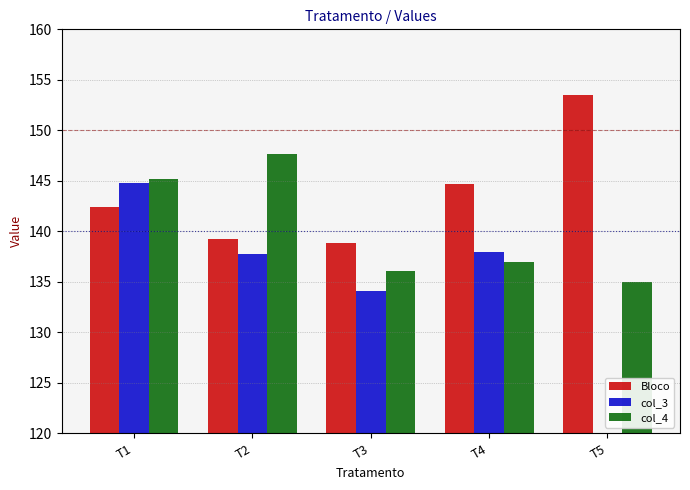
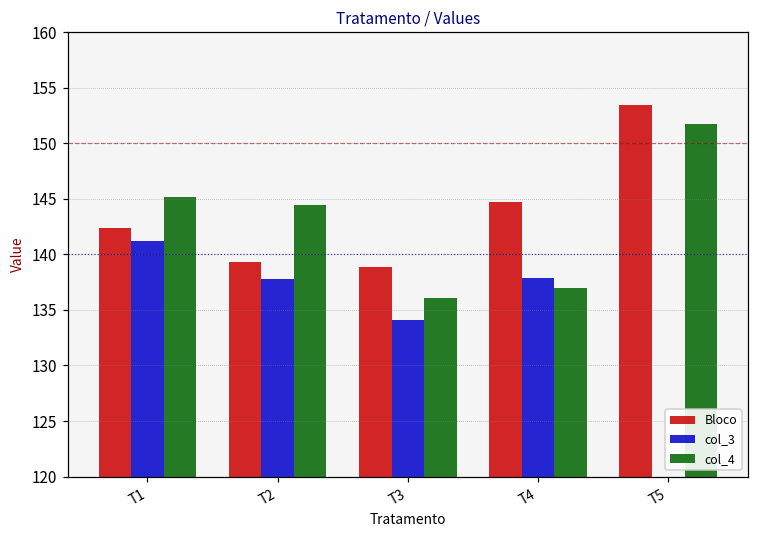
  {
    "Bloco": {
      "T1": 142.4,
      "T2": 139.3,
      "T3": 138.9,
      "T4": 144.7,
      "T5": 153.5
    },
    "col_3": {
-     "T1": 144.8,
+     "T1": 141.2,
      "T2": 137.8,
      "T3": 134.1,
      "T4": 137.9
    },
    "col_4": {
      "T1": 145.2,
-     "T2": 147.7,
+     "T2": 144.4,
      "T3": 136.1,
      "T4": 137.0,
-     "T5": 135.0
+     "T5": 151.8
    }
  }
